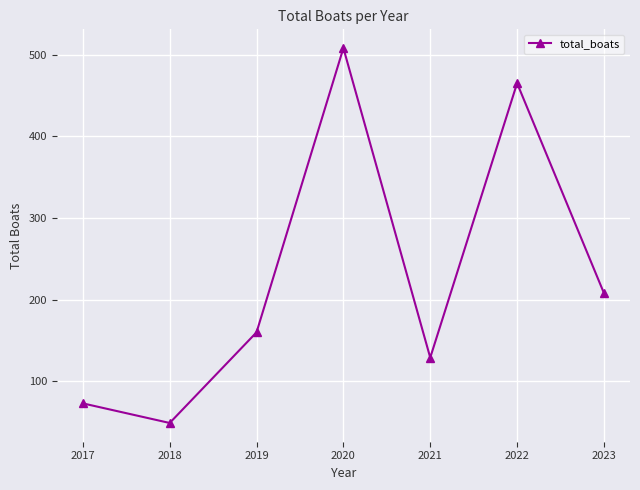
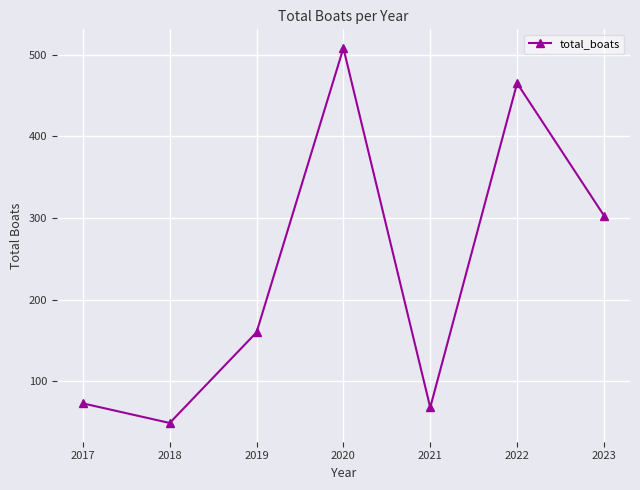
  {
    "2017": 70,
    "2018": 50,
    "2019": 160,
    "2020": 510,
-   "2021": 130,
+   "2021": 70,
    "2022": 470,
-   "2023": 210
+   "2023": 300
  }
